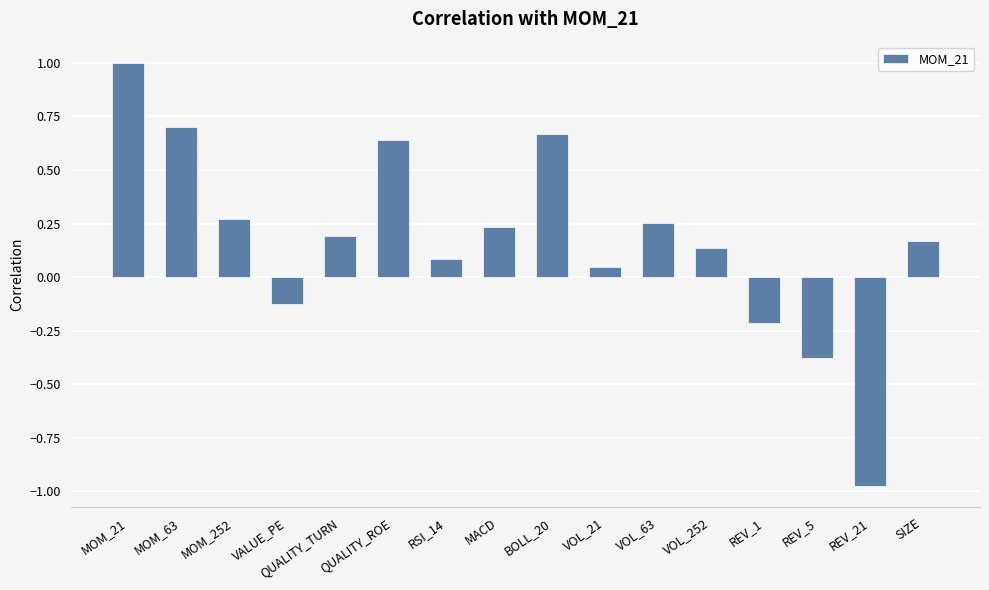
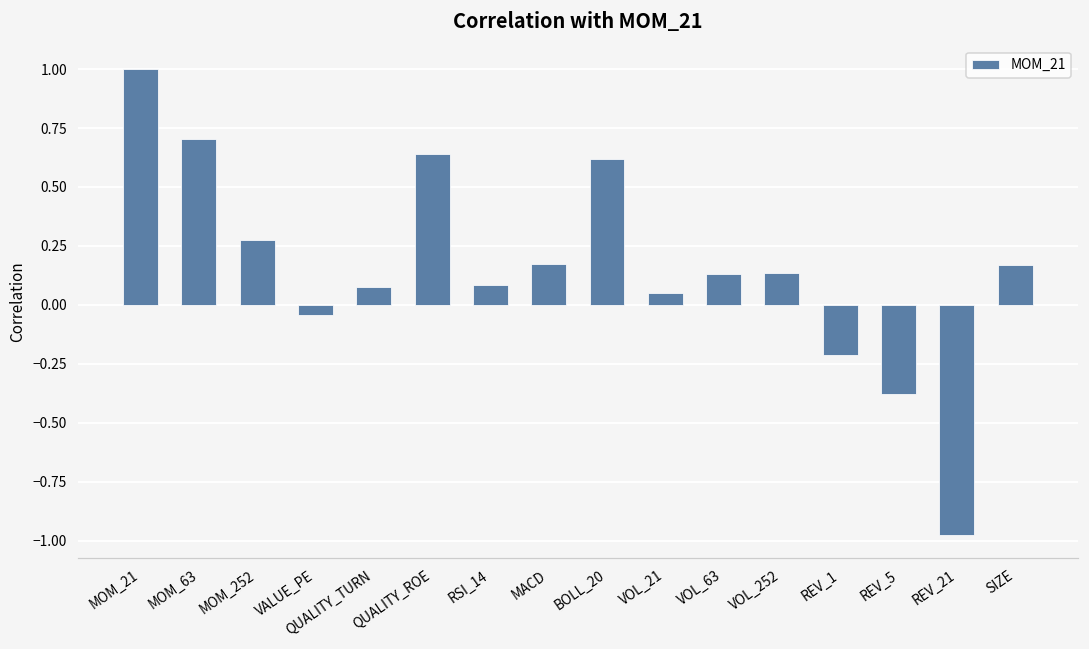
  {
    "MOM_21": 1.00,
    "MOM_63": 0.70,
    "MOM_252": 0.27,
-   "VALUE_PE": -0.13,
-   "QUALITY_TURN": 0.19,
+   "VALUE_PE": -0.04,
+   "QUALITY_TURN": 0.08,
    "QUALITY_ROE": 0.64,
    "RSI_14": 0.08,
-   "MACD": 0.23,
-   "BOLL_20": 0.67,
+   "MACD": 0.17,
+   "BOLL_20": 0.62,
    "VOL_21": 0.05,
-   "VOL_63": 0.25,
+   "VOL_63": 0.13,
    "VOL_252": 0.14,
    "REV_1": -0.21,
    "REV_5": -0.38,
    "REV_21": -0.98,
    "SIZE": 0.17
  }
